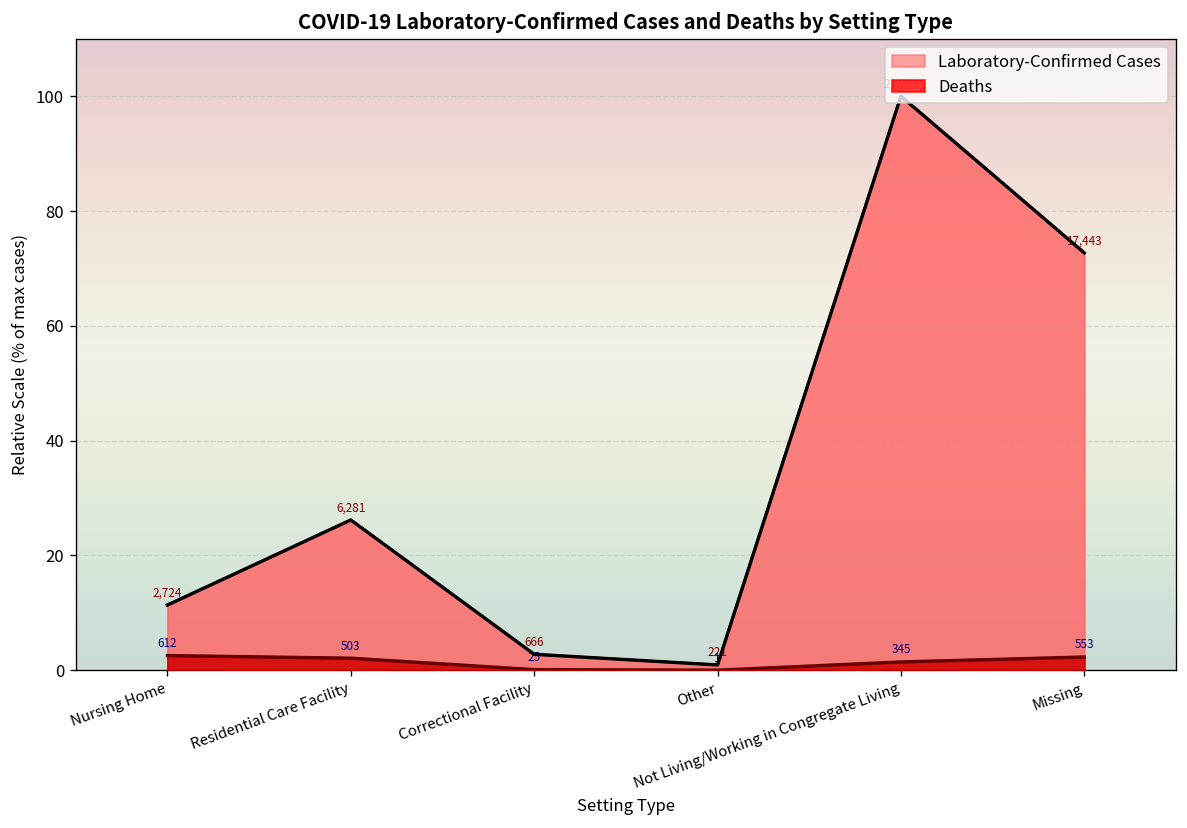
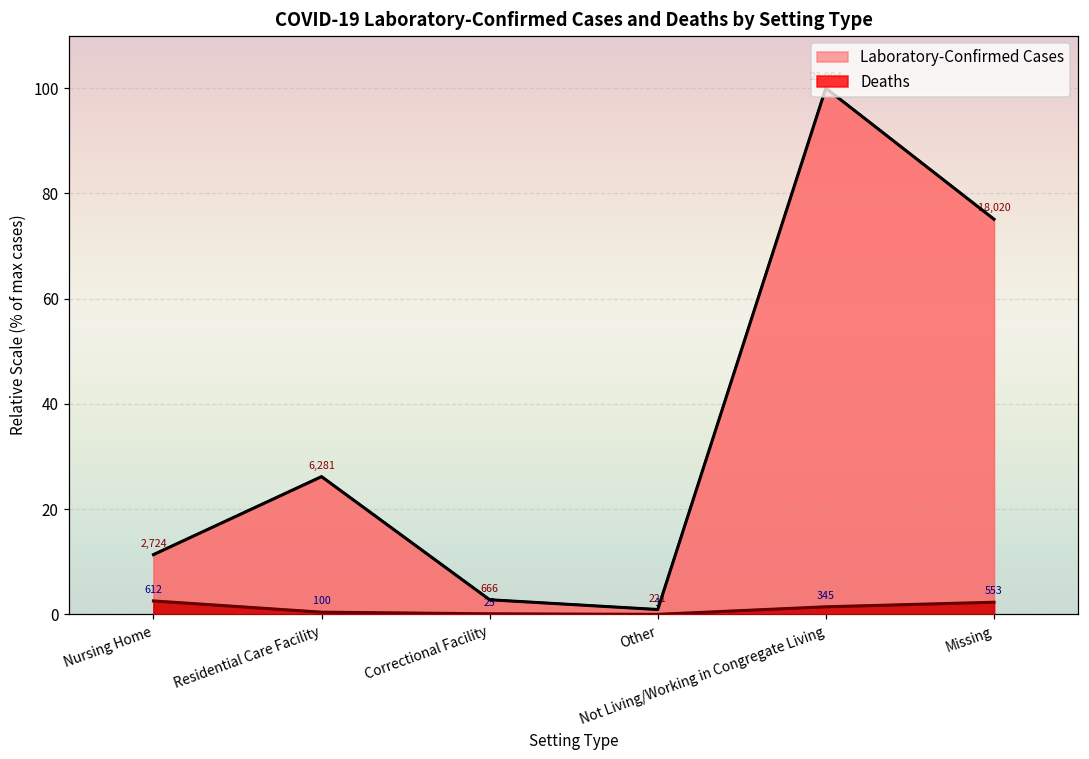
  {
    "Laboratory-Confirmed Cases": {
-     "Missing": "17,443"
+     "Missing": "18,020"
    },
    "Deaths": {
-     "Residential Care Facility": "503"
+     "Residential Care Facility": "100"
    }
  }
